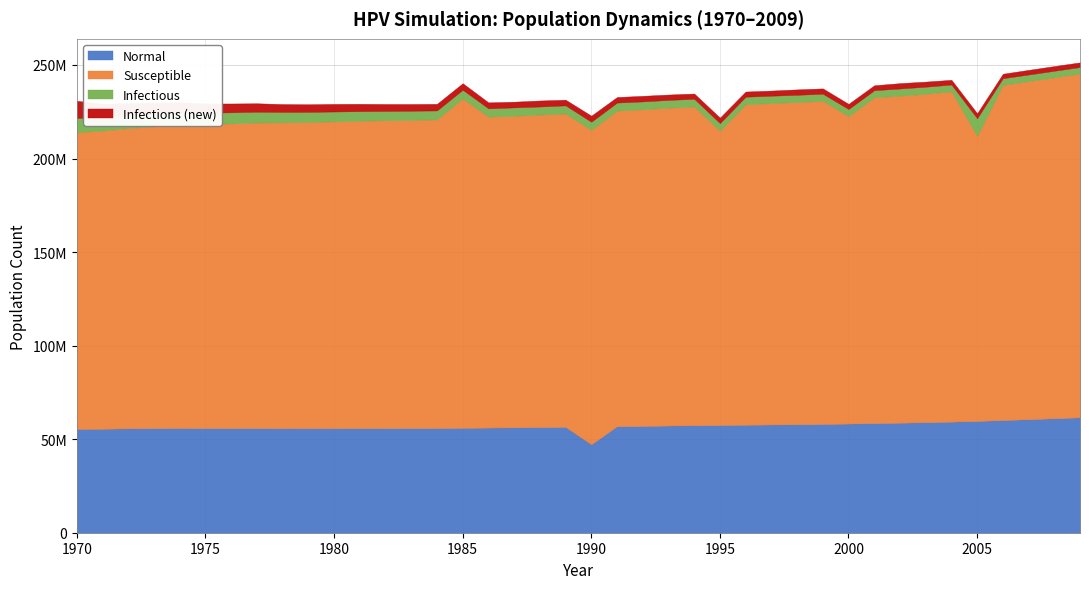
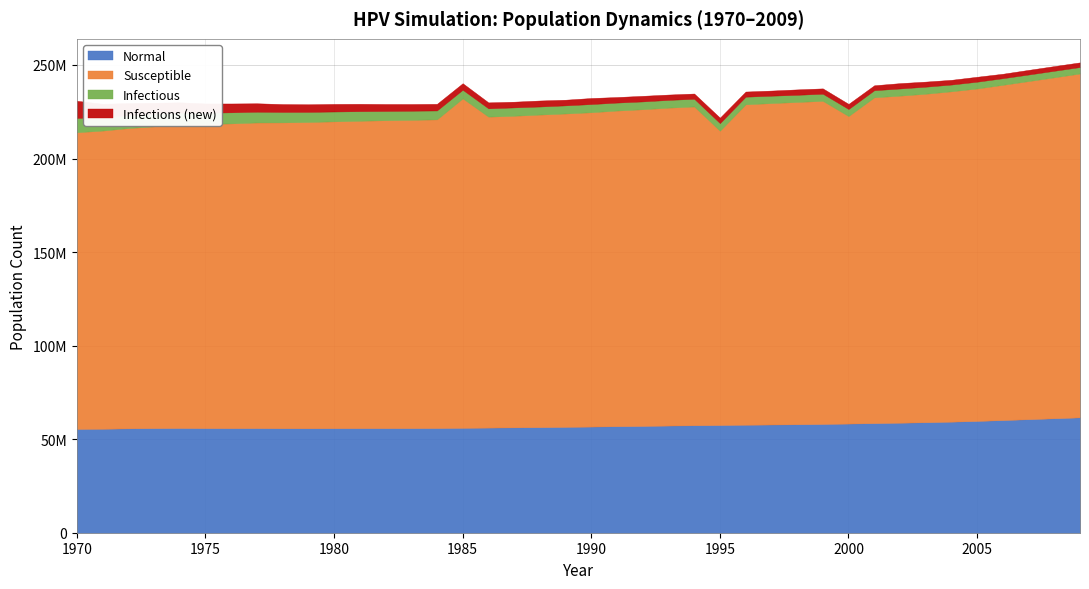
  {
    "Normal": {
      "1970": 55000000,
      "1975": 56000000,
      "1980": 56000000,
      "1985": 56000000,
-     "1990": 47000000,
+     "1990": 57000000,
      "1995": 58000000,
      "2000": 58000000,
      "2005": 60000000
    },
    "Susceptible": {
      "1970": 159000000,
      "1980": 164000000,
      "1985": 176000000,
      "1990": 168000000,
      "1995": 157000000,
      "2000": 164000000,
-     "2005": 152000000
+     "2005": 178000000
    },
    "Infectious": {
      "1970": 8000000,
      "1980": 5000000,
      "1985": 5000000,
      "1990": 4000000,
      "1995": 4000000,
      "2000": 4000000,
-     "2005": 9000000
+     "2005": 4000000
    },
    "Infections (new)": {
      "1970": 9000000,
      "1980": 4000000,
      "1985": 3000000,
      "1990": 3000000,
      "1995": 3000000,
      "2000": 3000000,
      "2005": 3000000
    }
  }
